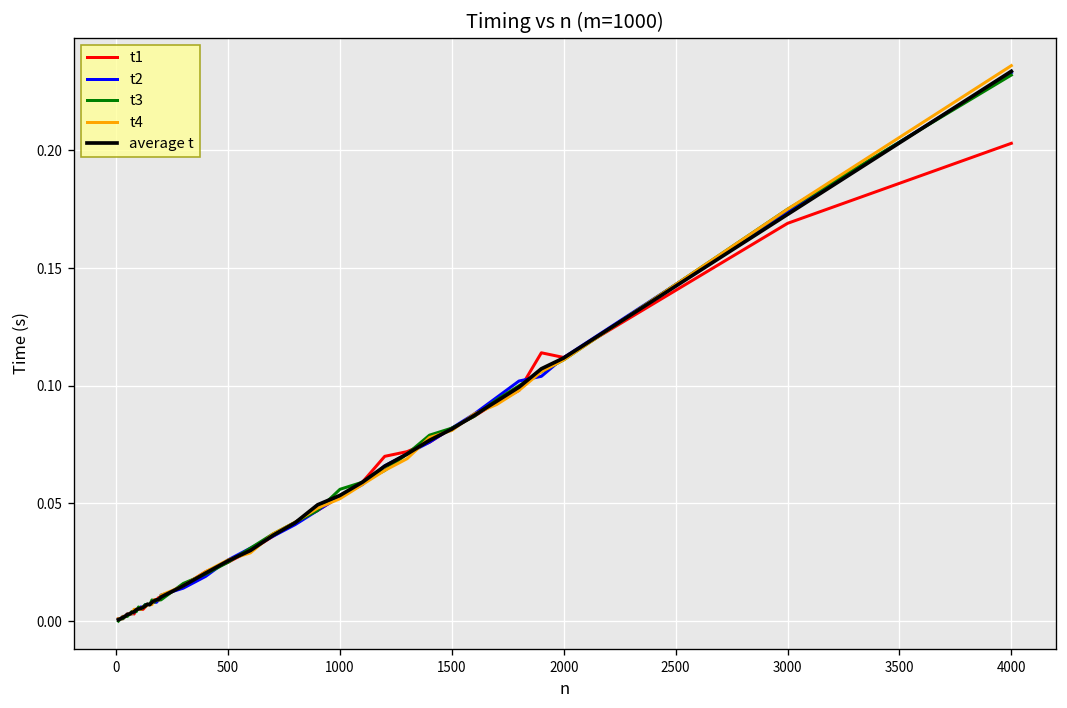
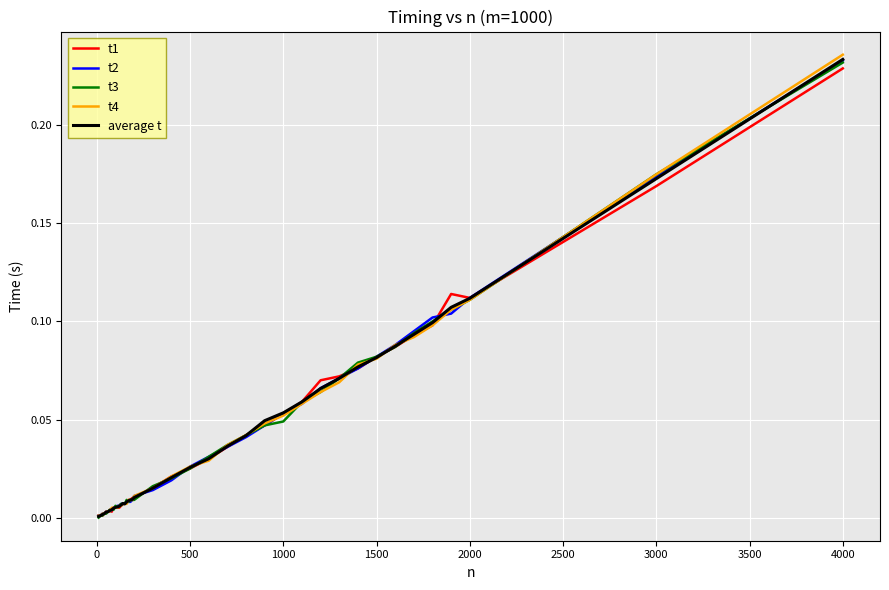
  {
    "t1": {
      "3000": 0.169,
-     "4000": 0.203
+     "4000": 0.229
    },
    "t3": {
-     "1000": 0.056
+     "1000": 0.049
    },
    "t4": {
      "4000": 0.236
    }
  }
